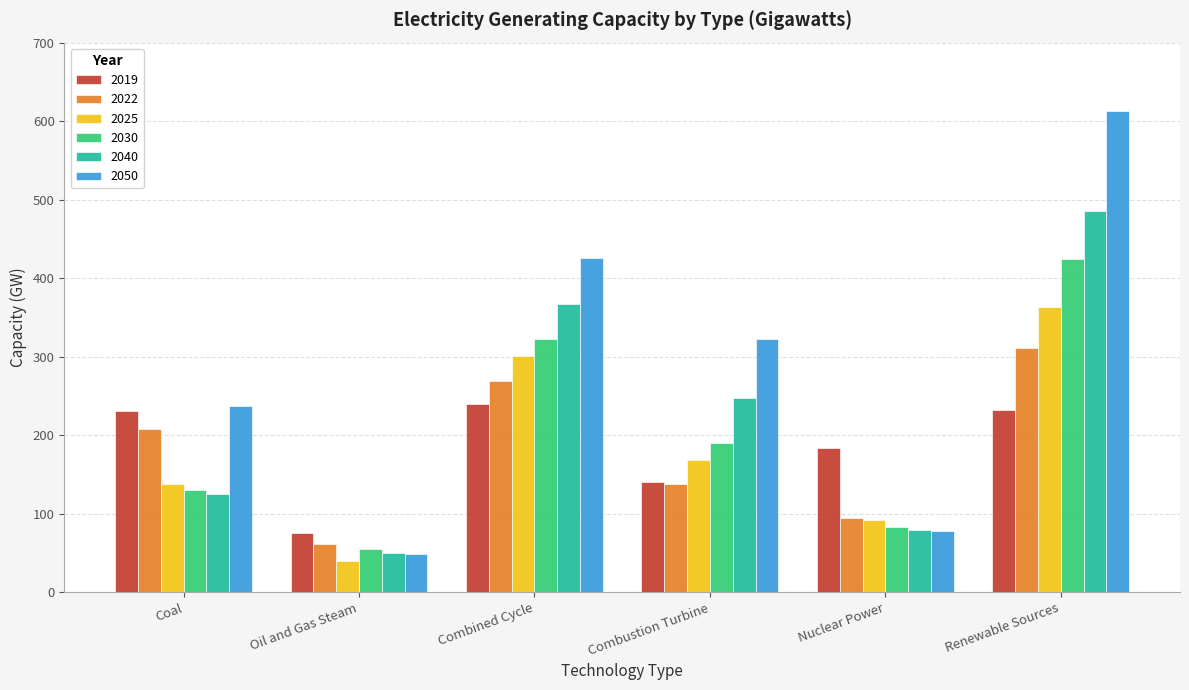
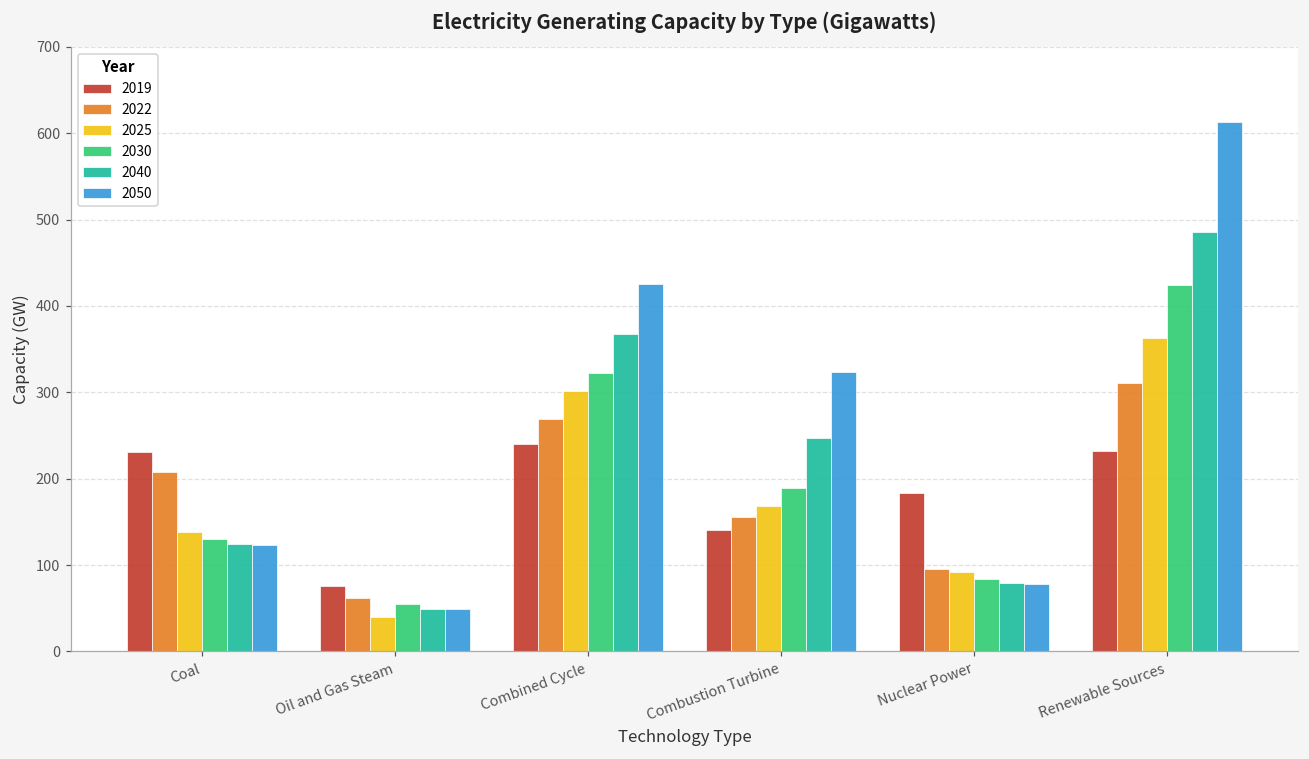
  {
    "2019": {
      "Coal": 230,
      "Oil and Gas Steam": 80,
      "Combined Cycle": 240,
      "Combustion Turbine": 140,
      "Nuclear Power": 180,
      "Renewable Sources": 230
    },
    "2022": {
      "Coal": 210,
      "Oil and Gas Steam": 60,
      "Combined Cycle": 270,
-     "Combustion Turbine": 140,
+     "Combustion Turbine": 160,
      "Nuclear Power": 100,
      "Renewable Sources": 310
    },
    "2025": {
      "Coal": 140,
      "Oil and Gas Steam": 40,
      "Combined Cycle": 300,
      "Combustion Turbine": 170,
      "Nuclear Power": 90,
      "Renewable Sources": 360
    },
    "2050": {
-     "Coal": 240,
+     "Coal": 120,
      "Oil and Gas Steam": 50,
      "Combined Cycle": 430,
      "Combustion Turbine": 320,
      "Nuclear Power": 80,
      "Renewable Sources": 610
    }
  }
